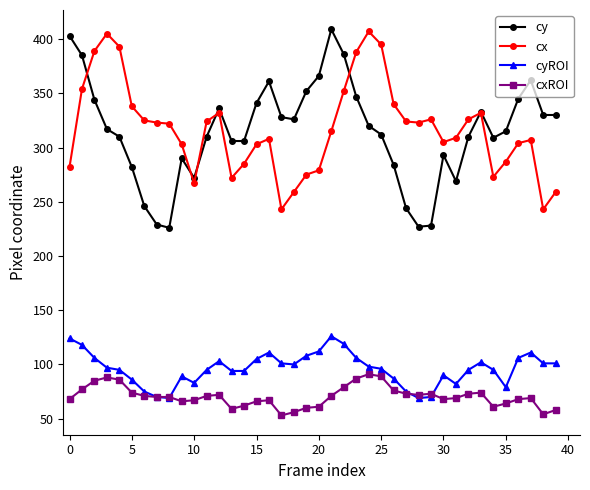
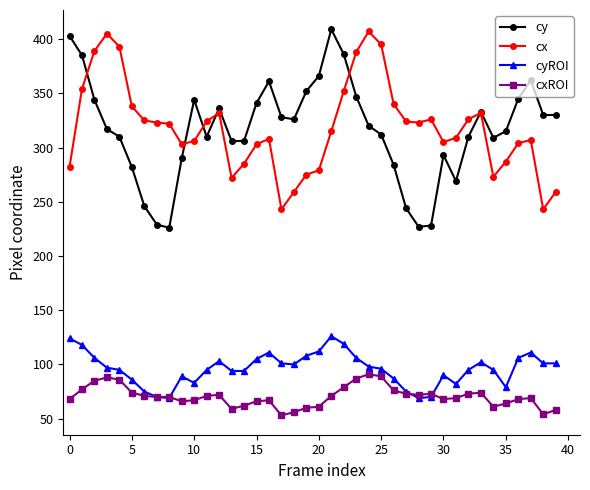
  {
    "cy": {
      "0": 403,
      "5": 282,
-     "10": 272,
+     "10": 344,
      "15": 341,
      "20": 366,
      "25": 312,
      "30": 293,
      "35": 315
    },
    "cx": {
      "0": 282,
      "5": 338,
-     "10": 267,
+     "10": 306,
      "15": 303,
      "20": 279,
      "25": 395,
      "30": 305,
      "35": 287
    },
    "cyROI": {
      "0": 124,
      "5": 86,
      "10": 83,
      "15": 105,
      "20": 112,
      "25": 96,
      "30": 90,
      "35": 79
    },
    "cxROI": {
      "0": 68,
      "5": 74,
      "10": 67,
      "15": 66,
      "20": 61,
      "25": 89,
      "30": 68,
      "35": 64
    }
  }
